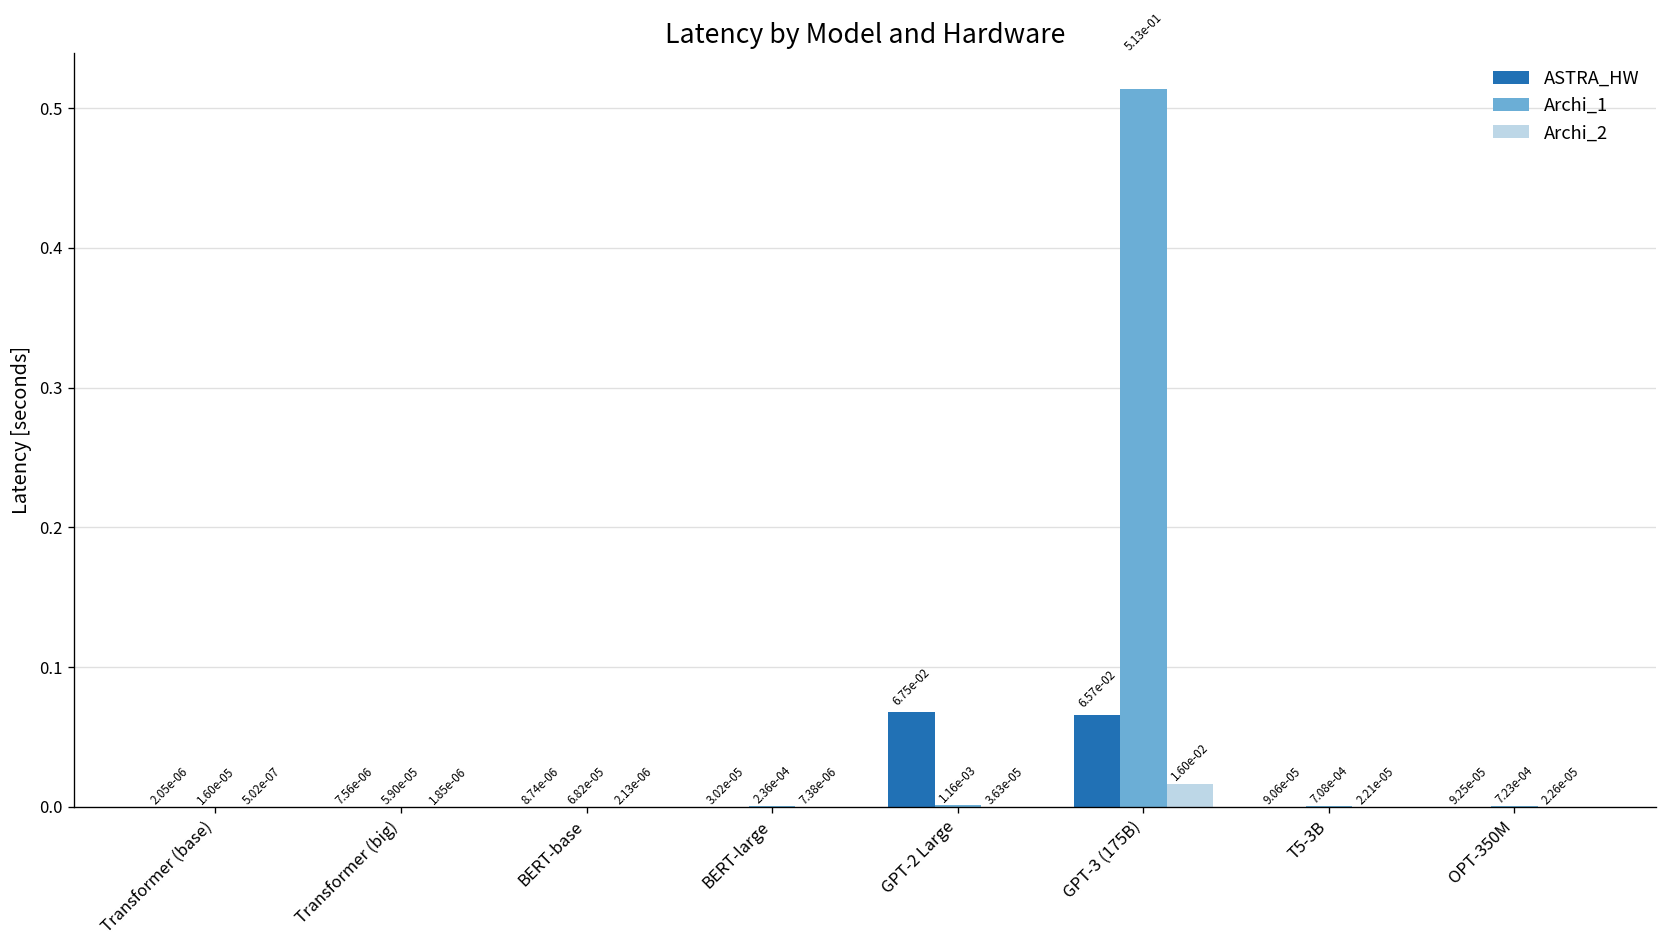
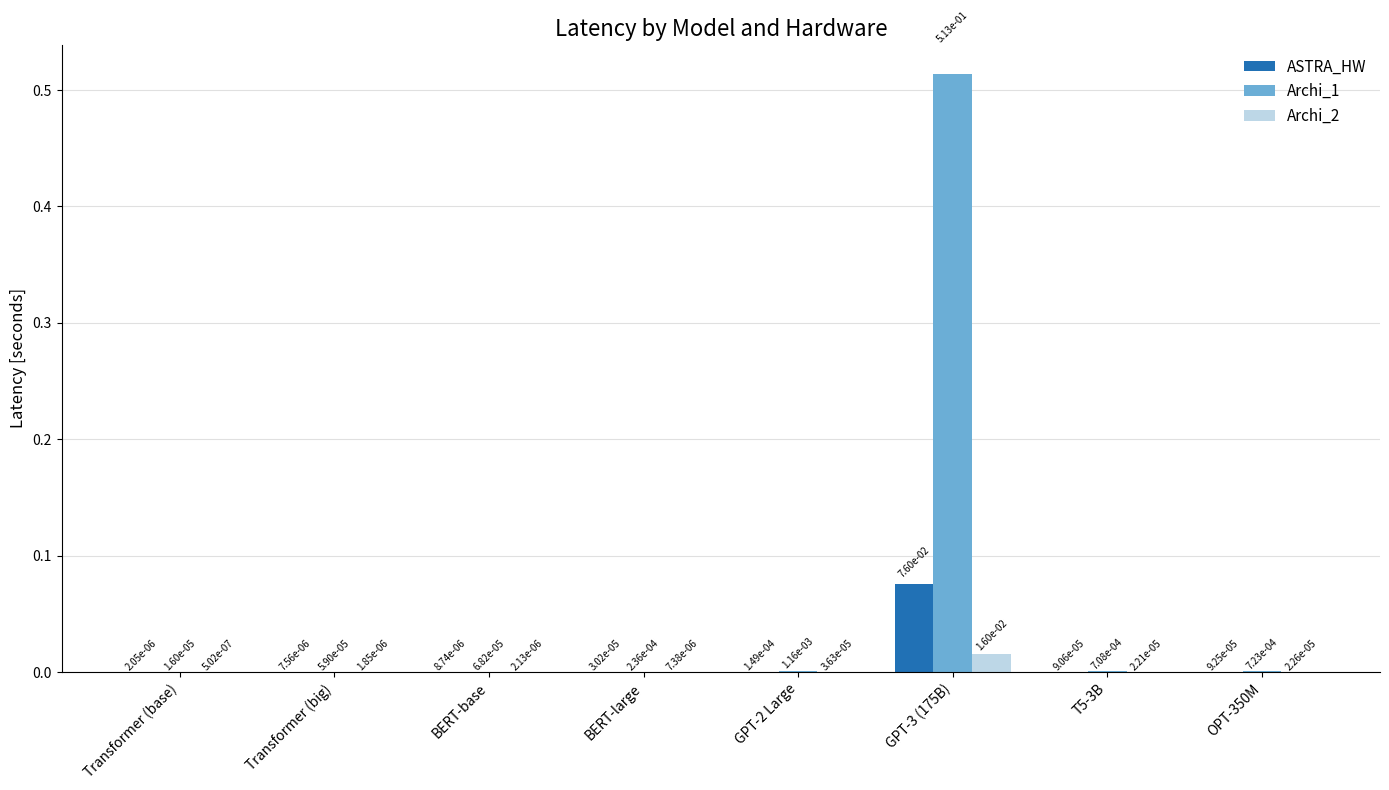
  {
    "ASTRA_HW": {
      "Transformer (base)": "2.05e-06",
      "Transformer (big)": "7.56e-06",
      "BERT-base": "8.74e-06",
      "BERT-large": "3.02e-05",
-     "GPT-2 Large": "6.75e-02",
-     "GPT-3 (175B)": "6.57e-02",
+     "GPT-2 Large": "1.49e-04",
+     "GPT-3 (175B)": "7.60e-02",
      "T5-3B": "9.06e-05",
      "OPT-350M": "9.25e-05"
    },
    "Archi_1": {
      "Transformer (base)": "1.60e-05",
      "Transformer (big)": "5.90e-05",
      "BERT-base": "6.82e-05",
      "BERT-large": "2.36e-04",
      "GPT-2 Large": "1.16e-03",
      "T5-3B": "7.08e-04",
      "OPT-350M": "7.23e-04"
    },
    "Archi_2": {
      "Transformer (base)": "5.02e-07",
      "Transformer (big)": "1.85e-06",
      "BERT-base": "2.13e-06",
      "BERT-large": "7.38e-06",
      "GPT-2 Large": "3.63e-05",
      "GPT-3 (175B)": "1.60e-02",
      "T5-3B": "2.21e-05",
      "OPT-350M": "2.26e-05"
    }
  }
